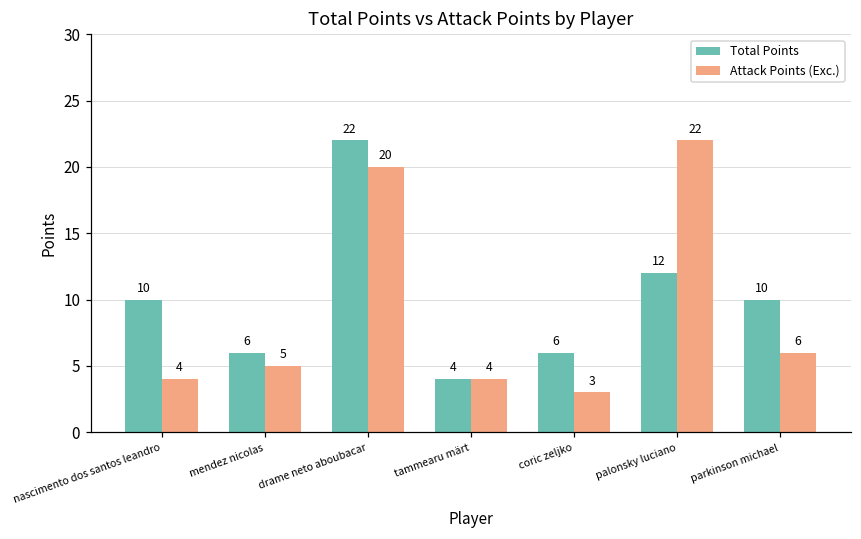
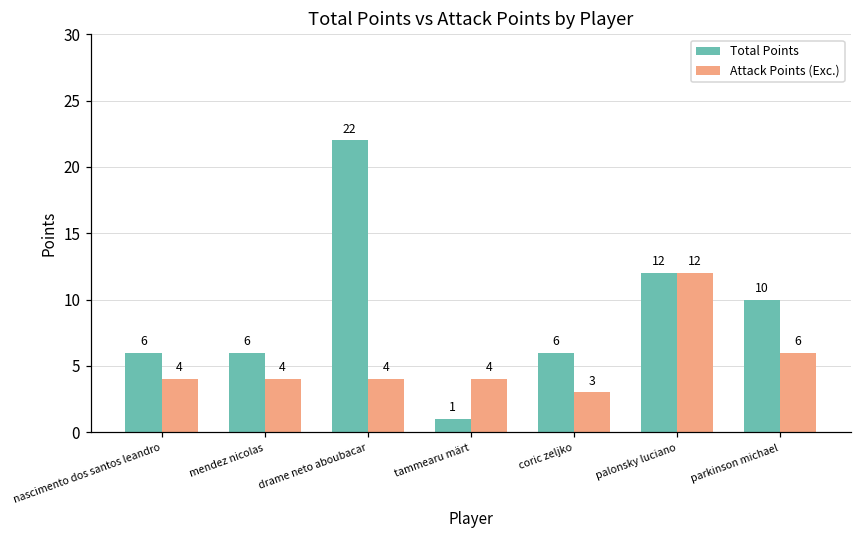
  {
    "Total Points": {
-     "nascimento dos santos leandro": 10,
+     "nascimento dos santos leandro": 6,
      "mendez nicolas": 6,
      "drame neto aboubacar": 22,
-     "tammearu märt": 4,
+     "tammearu märt": 1,
      "coric zeljko": 6,
      "palonsky luciano": 12,
      "parkinson michael": 10
    },
    "Attack Points (Exc.)": {
      "nascimento dos santos leandro": 4,
-     "mendez nicolas": 5,
-     "drame neto aboubacar": 20,
+     "mendez nicolas": 4,
+     "drame neto aboubacar": 4,
      "tammearu märt": 4,
      "coric zeljko": 3,
-     "palonsky luciano": 22,
+     "palonsky luciano": 12,
      "parkinson michael": 6
    }
  }
